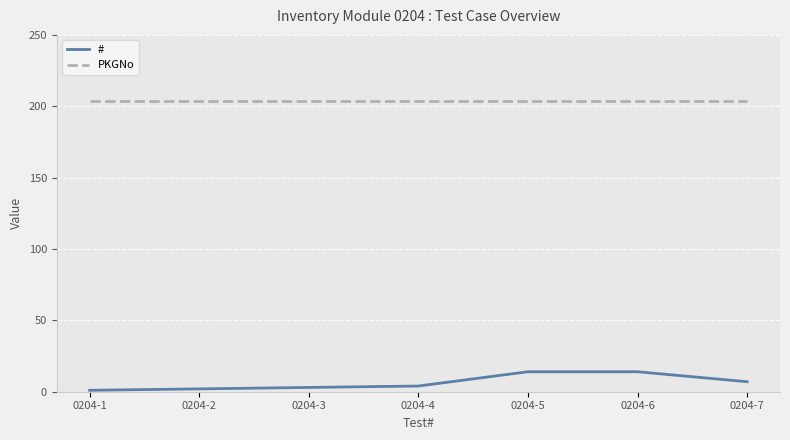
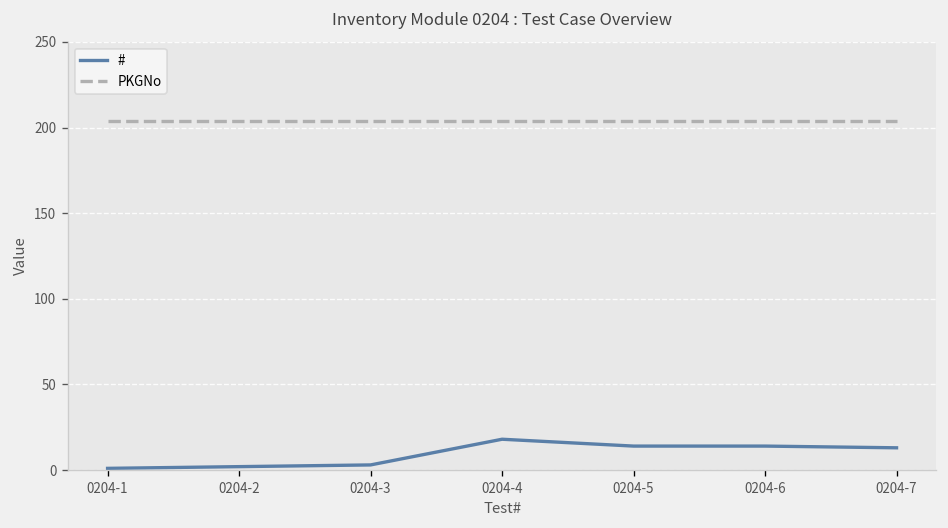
  {
    "#": {
      "0204-1": 1,
      "0204-2": 2,
      "0204-3": 3,
-     "0204-4": 4,
+     "0204-4": 18,
      "0204-5": 14,
      "0204-6": 14,
-     "0204-7": 7
+     "0204-7": 13
    },
    "PKGNo": {
      "0204-1": 204,
      "0204-2": 204,
      "0204-3": 204,
      "0204-4": 204,
      "0204-5": 204,
      "0204-6": 204,
      "0204-7": 204
    }
  }
